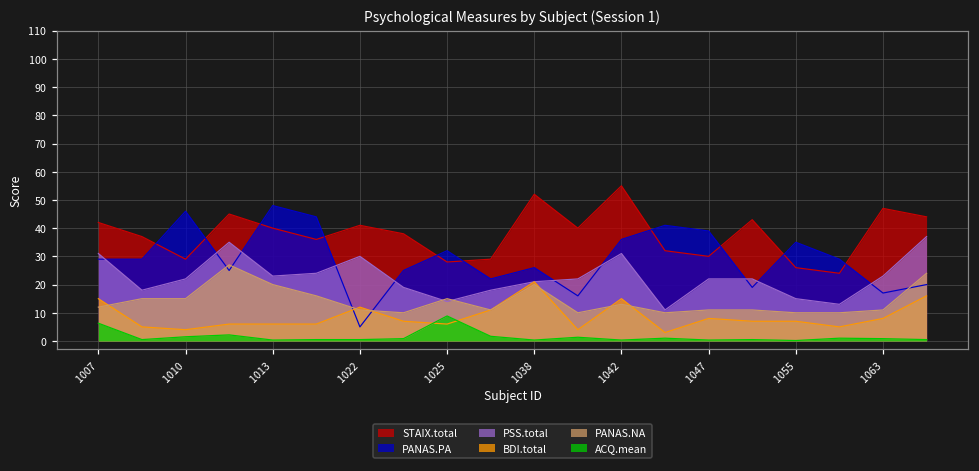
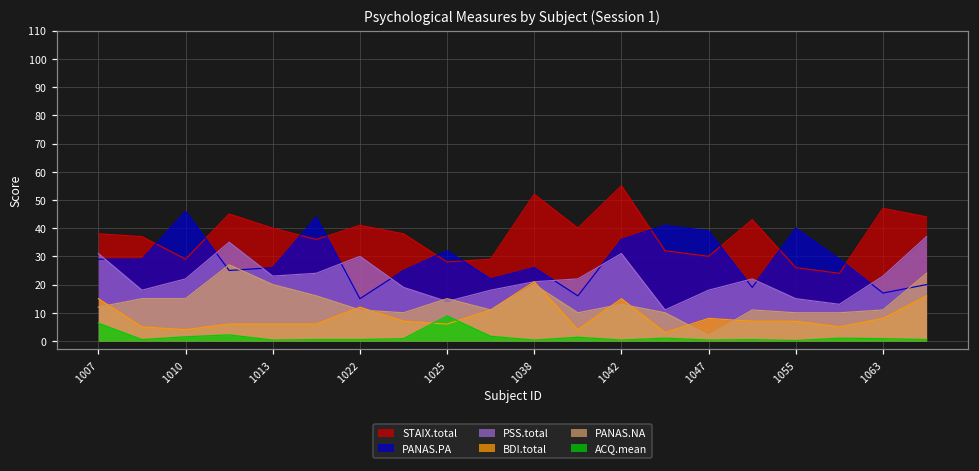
  {
    "STAIX.total": {
-     "1007": 42,
+     "1007": 38,
      "1010": 29,
      "1013": 40,
      "1022": 41,
      "1025": 28,
      "1038": 52,
      "1042": 55,
      "1047": 30,
      "1055": 26,
      "1063": 47
    },
    "PANAS.PA": {
      "1007": 29,
      "1010": 46,
-     "1013": 48,
-     "1022": 5,
+     "1013": 26,
+     "1022": 15,
      "1025": 32,
      "1038": 26,
      "1042": 36,
      "1047": 39,
-     "1055": 35,
+     "1055": 40,
      "1063": 17
    },
    "PSS.total": {
      "1007": 31,
      "1010": 22,
      "1013": 23,
      "1022": 30,
      "1042": 31,
-     "1047": 22,
+     "1047": 18,
      "1055": 15,
      "1063": 23
    },
    "BDI.total": {
      "1007": 15,
      "1010": 4,
      "1013": 6,
      "1025": 6,
      "1042": 15,
      "1047": 8,
      "1055": 7,
      "1063": 8
    },
    "PANAS.NA": {
      "1007": 12,
      "1010": 15,
      "1013": 20,
      "1042": 13,
-     "1047": 11,
+     "1047": 2,
      "1055": 10,
      "1063": 11
    },
    "ACQ.mean": {
      "1007": 6,
      "1010": 2,
      "1013": 0,
      "1022": 1,
      "1025": 9,
      "1038": 0,
      "1042": 0,
      "1047": 0,
      "1055": 0,
      "1063": 1
    }
  }
